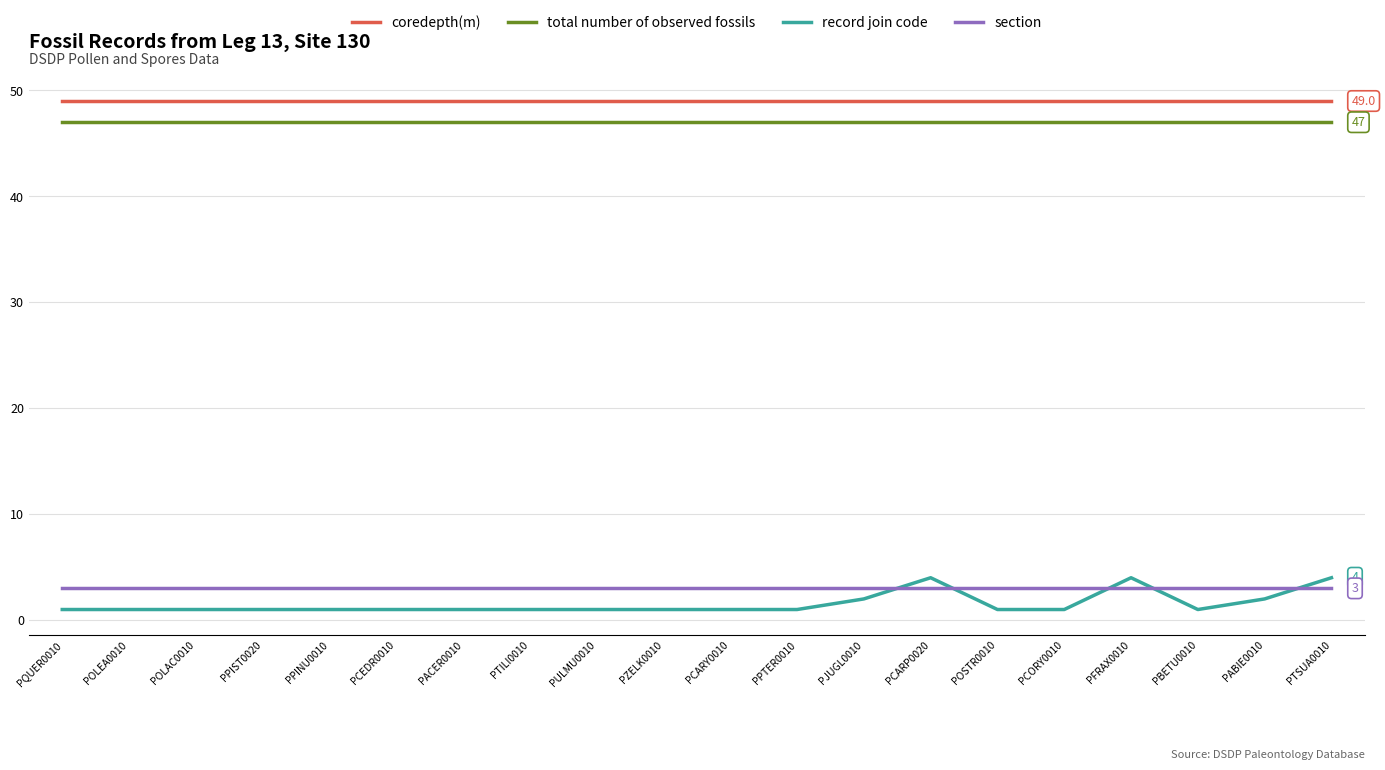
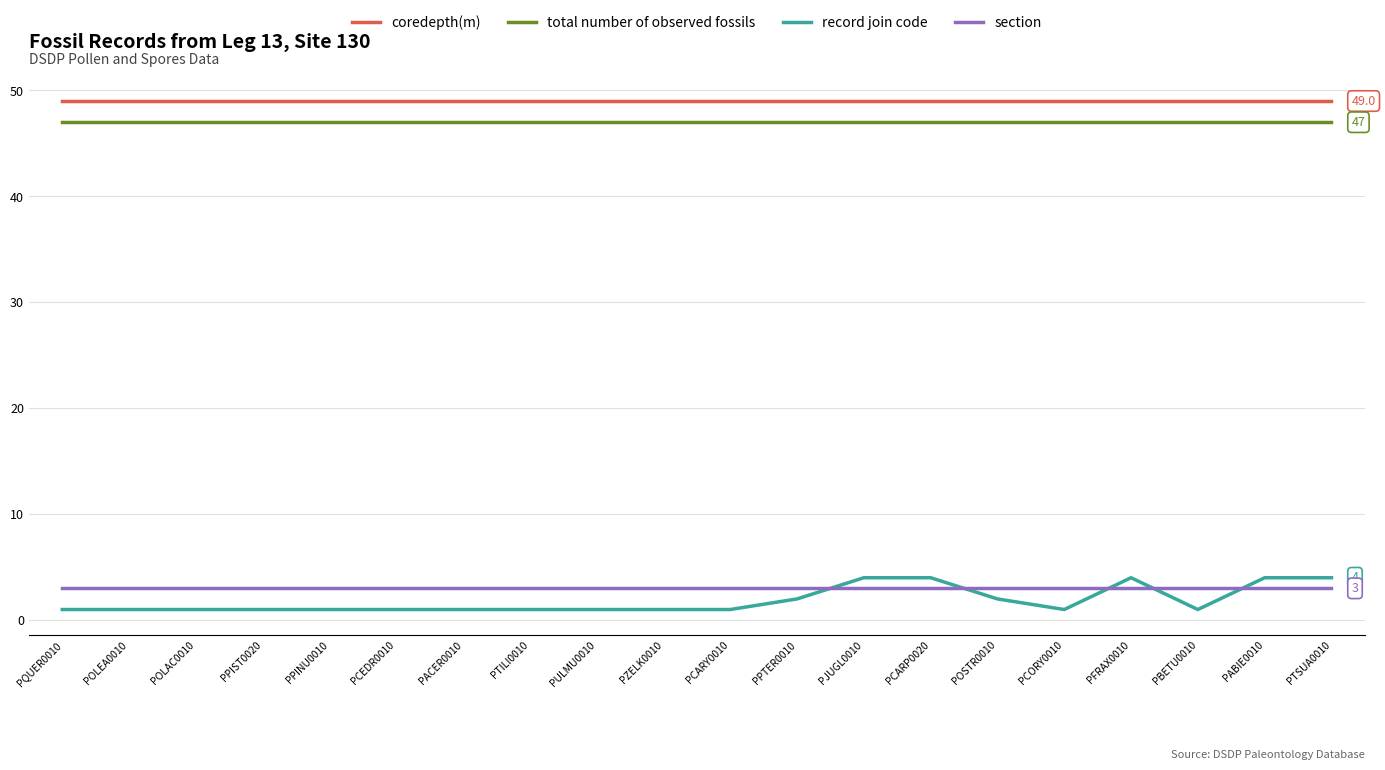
  {
    "coredepth(m)": {
      "PQUER0010": 49,
      "POLEA0010": 49,
      "POLAC0010": 49,
      "PPIST0020": 49,
      "PPINU0010": 49,
      "PCEDR0010": 49,
      "PACER0010": 49,
      "PTILI0010": 49,
      "PULMU0010": 49,
      "PZELK0010": 49,
      "PCARY0010": 49,
      "PPTER0010": 49,
      "PJUGL0010": 49,
      "PCARP0020": 49,
      "POSTR0010": 49,
      "PCORY0010": 49,
      "PFRAX0010": 49,
      "PBETU0010": 49,
      "PABIE0010": 49
    },
    "total number of observed fossils": {
      "PQUER0010": 47,
      "POLEA0010": 47,
      "POLAC0010": 47,
      "PPIST0020": 47,
      "PPINU0010": 47,
      "PCEDR0010": 47,
      "PACER0010": 47,
      "PTILI0010": 47,
      "PULMU0010": 47,
      "PZELK0010": 47,
      "PCARY0010": 47,
      "PPTER0010": 47,
      "PJUGL0010": 47,
      "PCARP0020": 47,
      "POSTR0010": 47,
      "PCORY0010": 47,
      "PFRAX0010": 47,
      "PBETU0010": 47,
      "PABIE0010": 47
    },
    "record join code": {
      "PQUER0010": 1,
      "POLEA0010": 1,
      "POLAC0010": 1,
      "PPIST0020": 1,
      "PPINU0010": 1,
      "PCEDR0010": 1,
      "PACER0010": 1,
      "PTILI0010": 1,
      "PULMU0010": 1,
      "PZELK0010": 1,
      "PCARY0010": 1,
-     "PPTER0010": 1,
-     "PJUGL0010": 2,
+     "PPTER0010": 2,
+     "PJUGL0010": 4,
      "PCARP0020": 4,
-     "POSTR0010": 1,
+     "POSTR0010": 2,
      "PCORY0010": 1,
      "PFRAX0010": 4,
      "PBETU0010": 1,
-     "PABIE0010": 2
+     "PABIE0010": 4
    },
    "section": {
      "PQUER0010": 3,
      "POLEA0010": 3,
      "POLAC0010": 3,
      "PPIST0020": 3,
      "PPINU0010": 3,
      "PCEDR0010": 3,
      "PACER0010": 3,
      "PTILI0010": 3,
      "PULMU0010": 3,
      "PZELK0010": 3,
      "PCARY0010": 3,
      "PPTER0010": 3,
      "PJUGL0010": 3,
      "PCARP0020": 3,
      "POSTR0010": 3,
      "PCORY0010": 3,
      "PFRAX0010": 3,
      "PBETU0010": 3,
      "PABIE0010": 3
    }
  }
